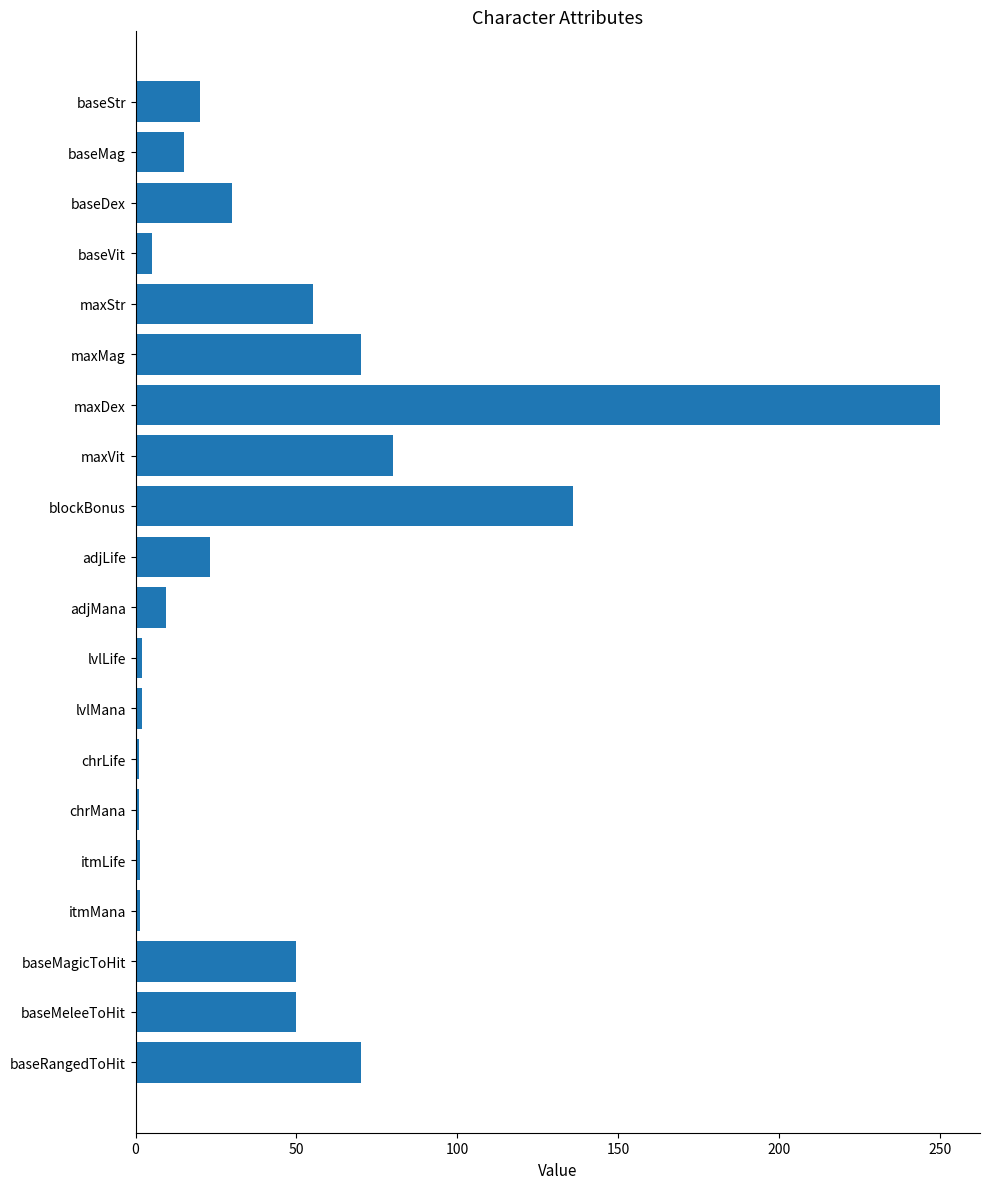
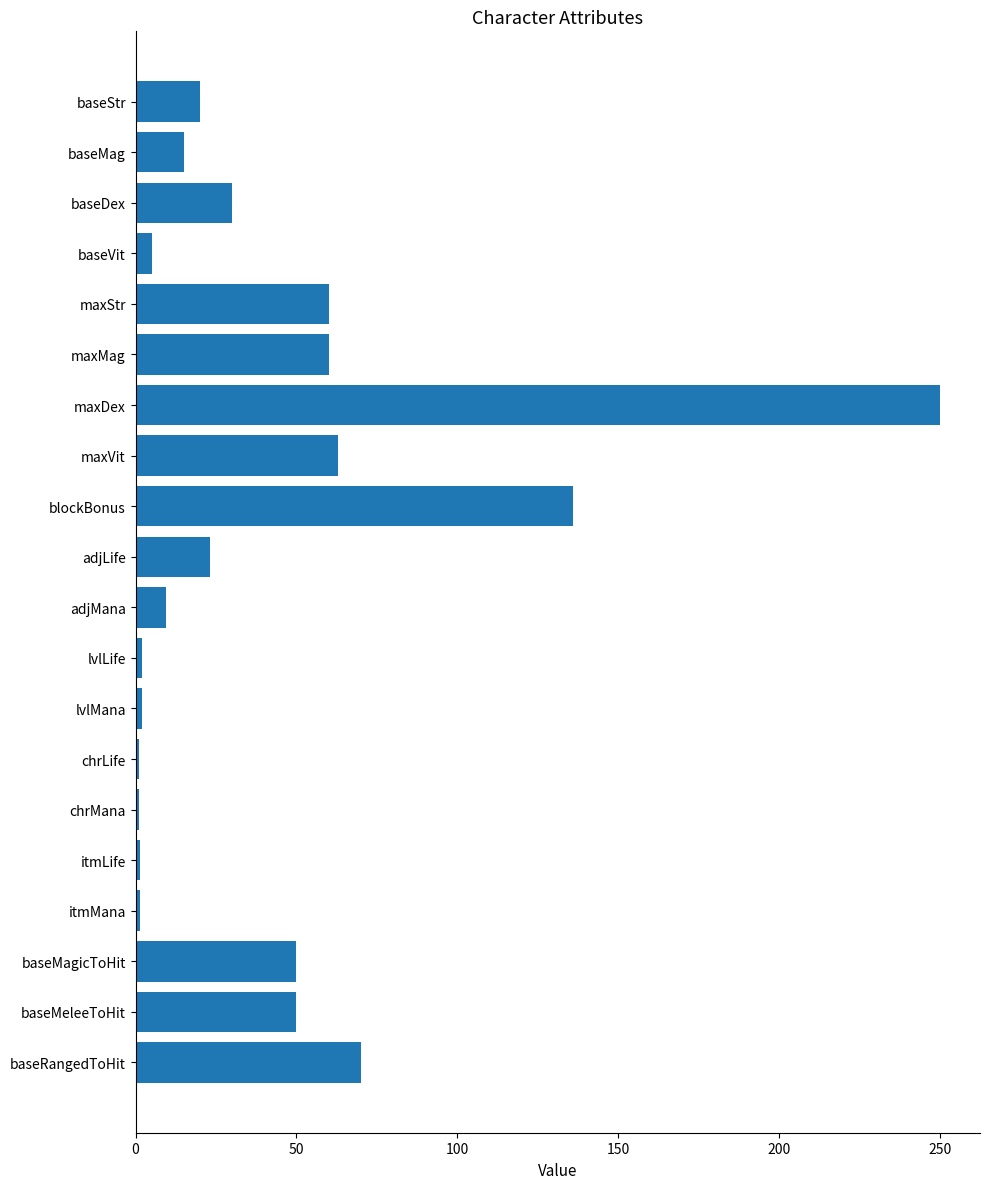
  {
    "baseStr": 20,
    "baseMag": 15,
    "baseDex": 30,
    "baseVit": 5,
-   "maxStr": 55,
-   "maxMag": 70,
+   "maxStr": 60,
+   "maxMag": 60,
    "maxDex": 250,
-   "maxVit": 80,
+   "maxVit": 63,
    "blockBonus": 136,
    "adjLife": 23,
    "adjMana": 9,
    "lvlLife": 2,
    "lvlMana": 2,
    "chrLife": 1,
    "chrMana": 1,
    "itmLife": 2,
    "itmMana": 2,
    "baseMagicToHit": 50,
    "baseMeleeToHit": 50,
    "baseRangedToHit": 70
  }
